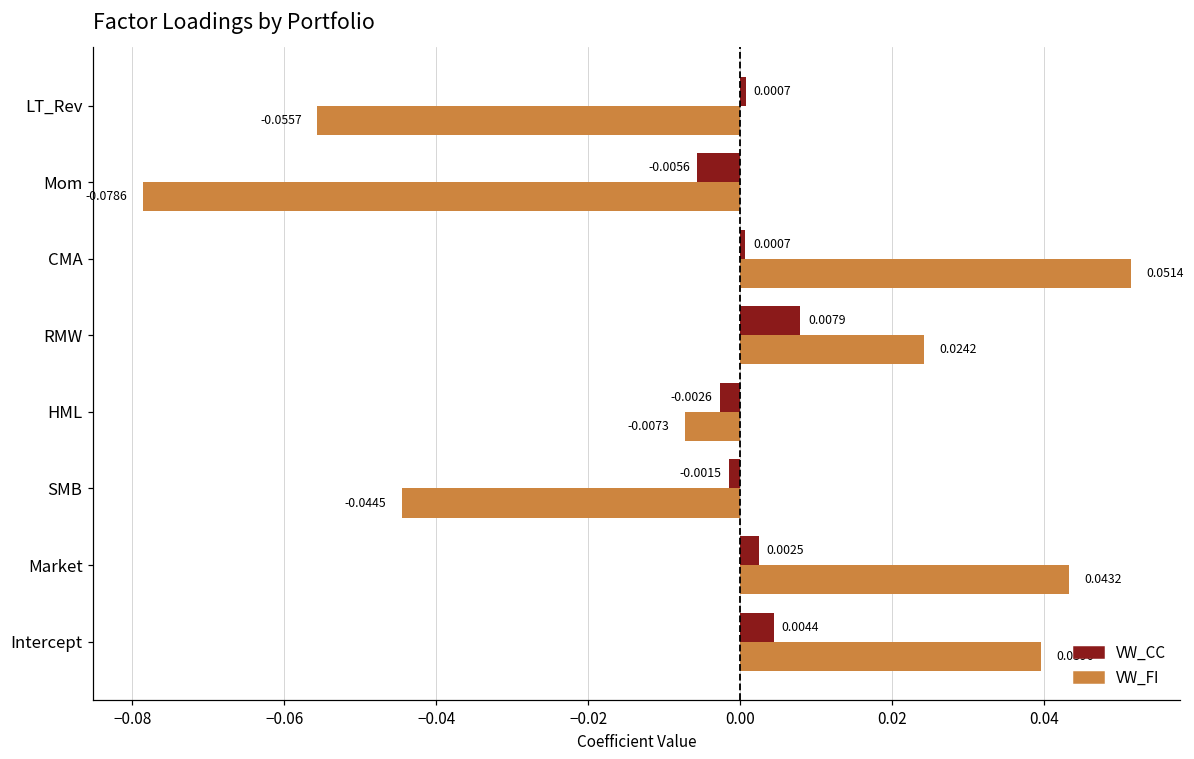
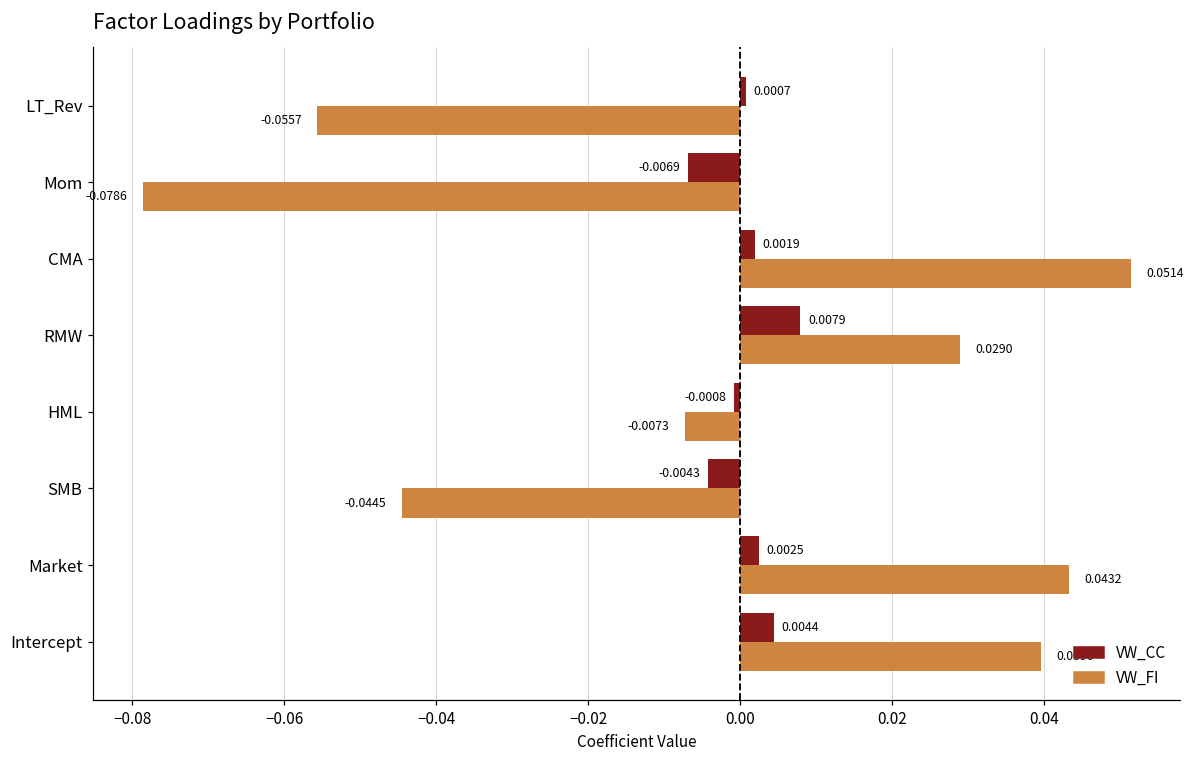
  {
    "VW_CC": {
      "LT_Rev": 0.0007,
-     "Mom": -0.0056,
-     "CMA": 0.0007,
+     "Mom": -0.0069,
+     "CMA": 0.0019,
      "RMW": 0.0079,
-     "HML": -0.0026,
-     "SMB": -0.0015,
+     "HML": -0.0008,
+     "SMB": -0.0043,
      "Market": 0.0025,
      "Intercept": 0.0044
    },
    "VW_FI": {
      "LT_Rev": -0.0557,
      "Mom": -0.0786,
      "CMA": 0.0514,
-     "RMW": 0.0242,
+     "RMW": 0.0290,
      "HML": -0.0073,
      "SMB": -0.0445,
      "Market": 0.0432,
      "Intercept": 0.0396
    }
  }
